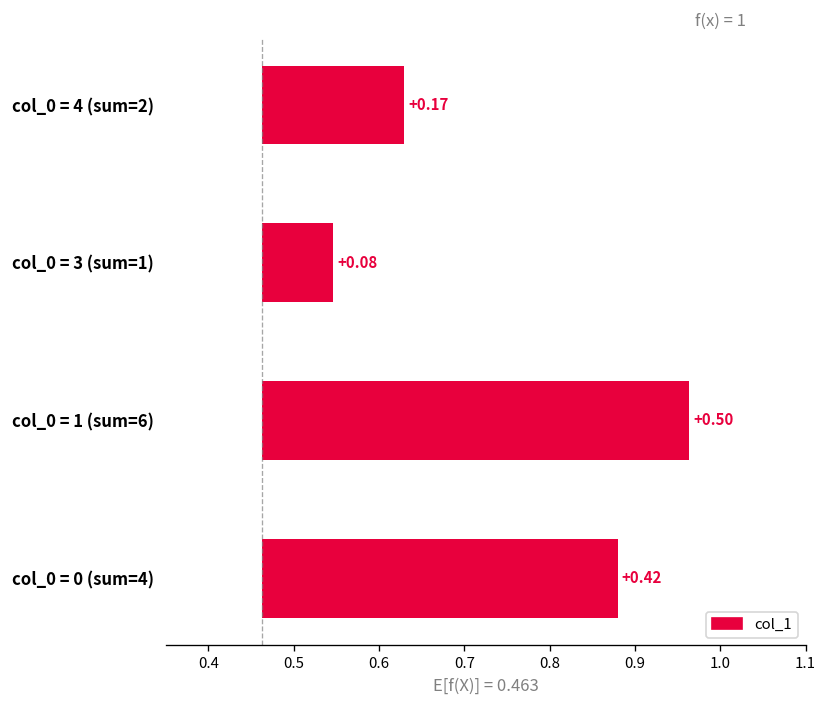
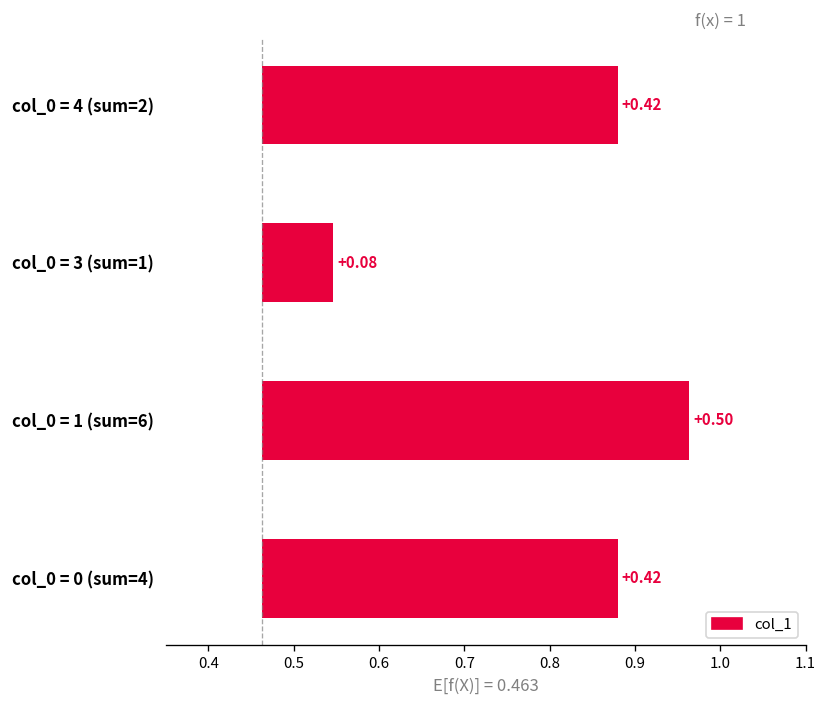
  {
-   "col_0 = 4 (sum=2)": "+0.17",
+   "col_0 = 4 (sum=2)": "+0.42",
    "col_0 = 3 (sum=1)": "+0.08",
    "col_0 = 1 (sum=6)": "+0.50",
    "col_0 = 0 (sum=4)": "+0.42"
  }
